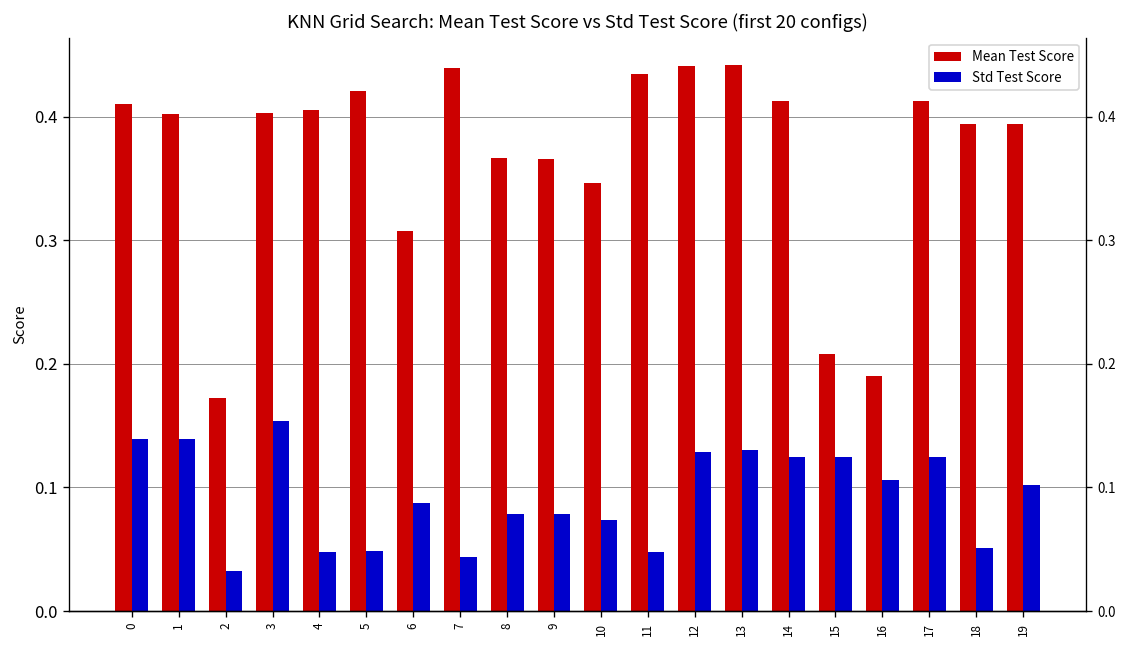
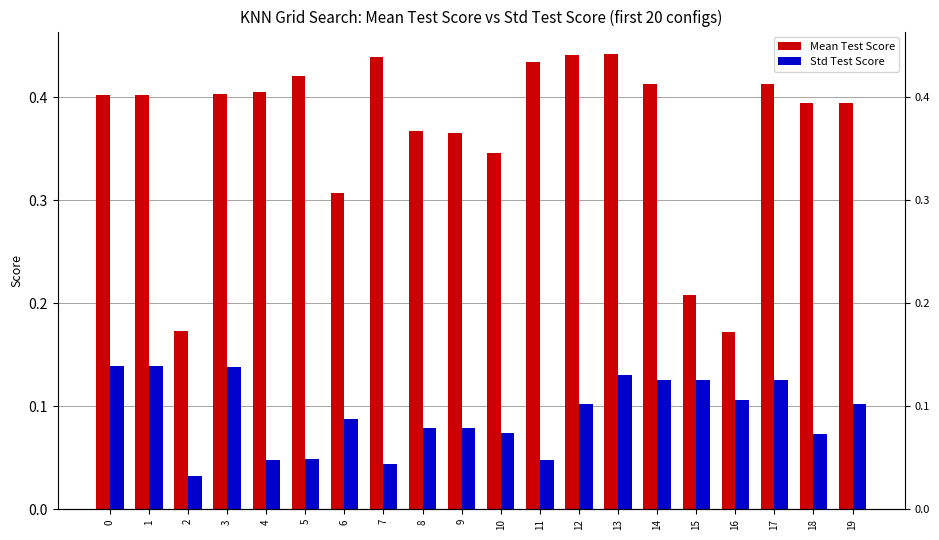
  {
    "Mean Test Score": {
-     "0": 0.410,
+     "0": 0.402,
      "1": 0.402,
      "2": 0.173,
      "3": 0.403,
      "4": 0.405,
      "5": 0.421,
      "6": 0.307,
      "7": 0.439,
      "8": 0.367,
      "9": 0.366,
      "10": 0.346,
      "11": 0.434,
      "12": 0.441,
      "13": 0.442,
      "14": 0.413,
      "15": 0.208,
-     "16": 0.190,
+     "16": 0.172,
      "17": 0.413,
      "18": 0.394,
      "19": 0.394
    },
    "Std Test Score": {
      "0": 0.139,
      "1": 0.139,
      "2": 0.032,
-     "3": 0.154,
+     "3": 0.139,
      "4": 0.048,
      "5": 0.049,
      "6": 0.088,
      "7": 0.044,
      "8": 0.079,
      "9": 0.078,
      "10": 0.074,
      "11": 0.048,
-     "12": 0.128,
+     "12": 0.102,
      "13": 0.130,
      "14": 0.125,
      "15": 0.125,
      "16": 0.106,
      "17": 0.125,
-     "18": 0.051,
+     "18": 0.073,
      "19": 0.102
    }
  }
